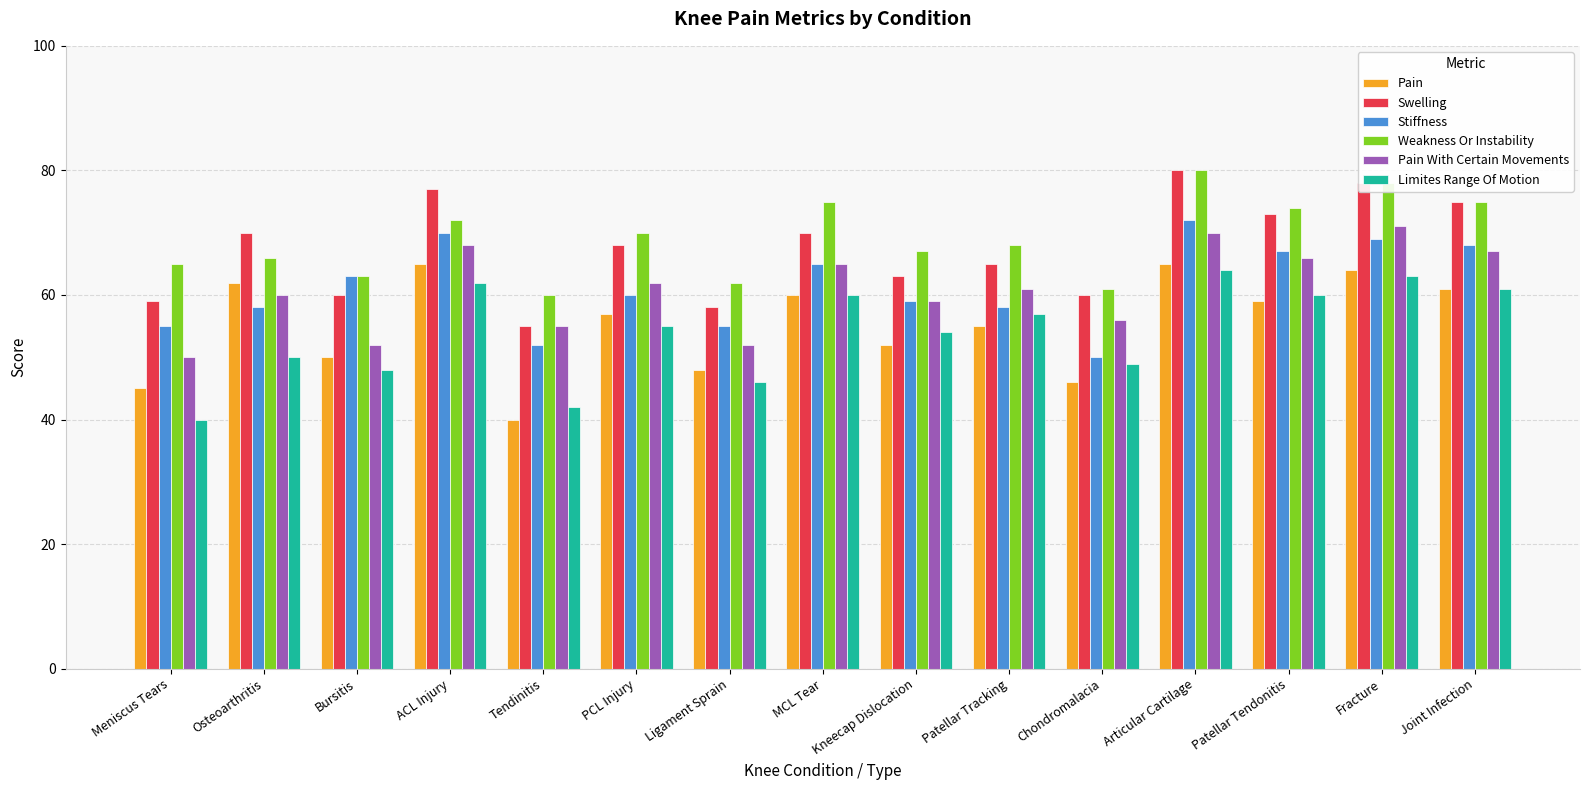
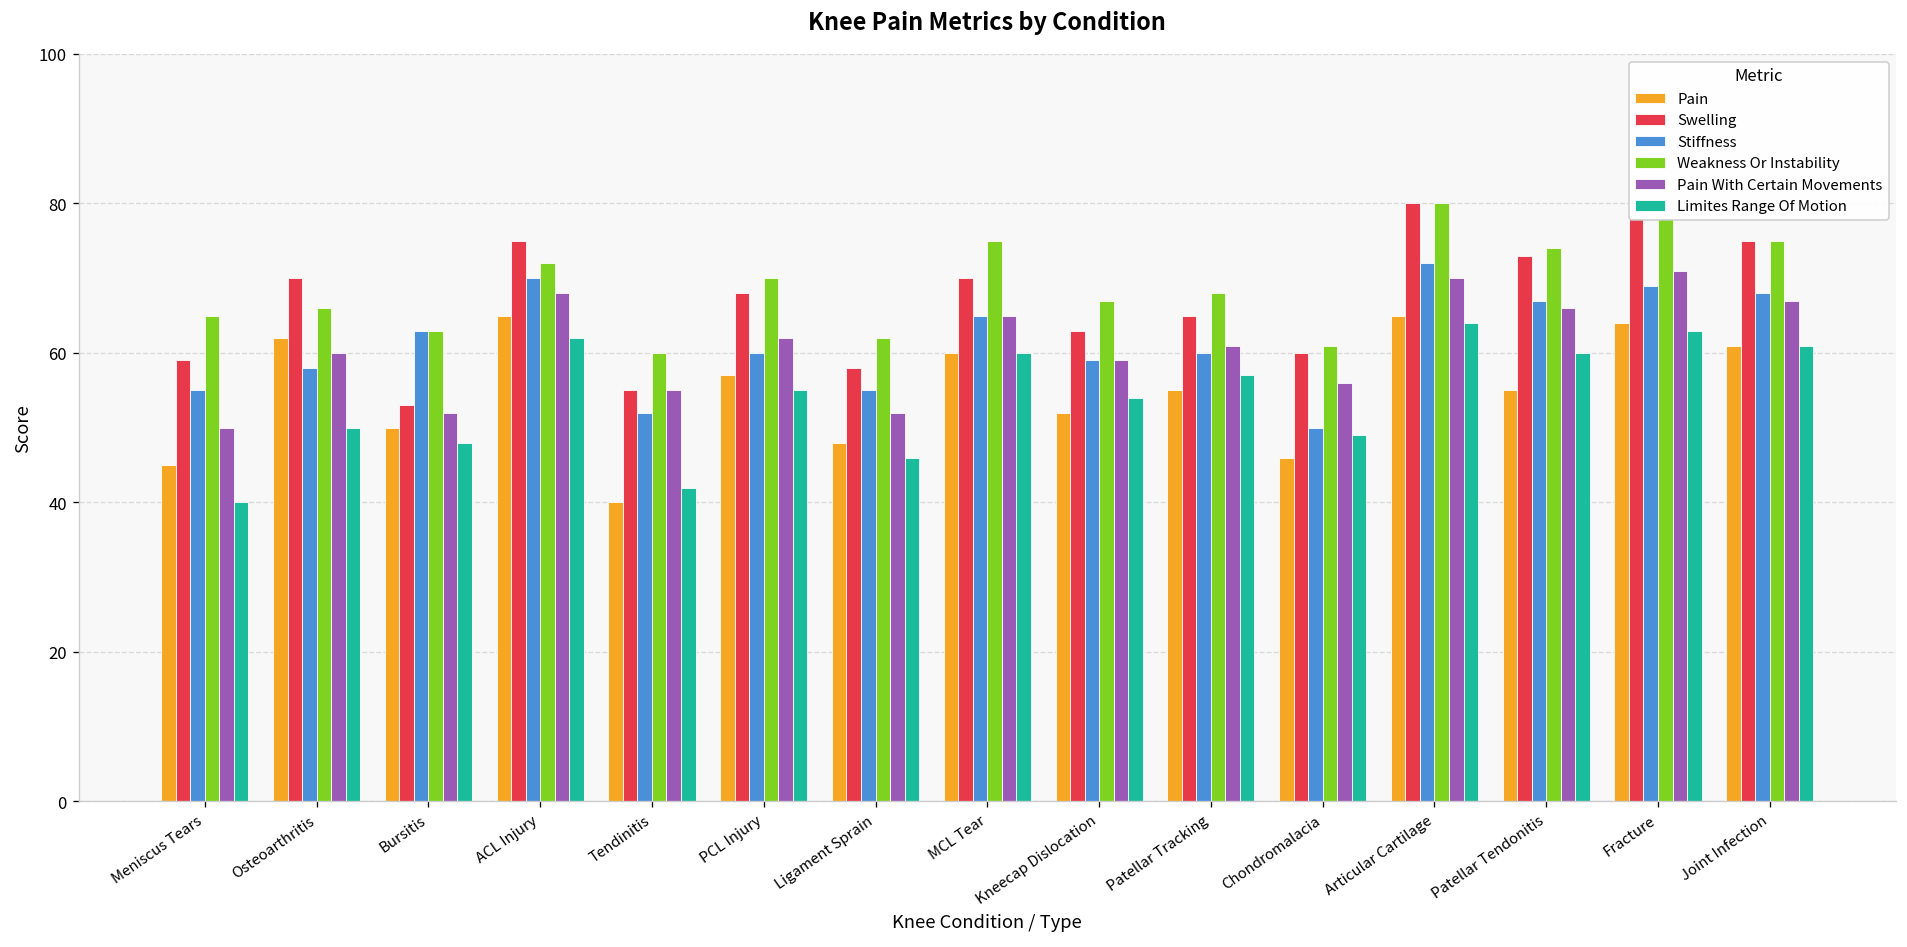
  {
    "Pain": {
      "Meniscus Tears": 45,
      "Osteoarthritis": 62,
      "Bursitis": 50,
      "ACL Injury": 65,
      "Tendinitis": 40,
      "PCL Injury": 57,
      "Ligament Sprain": 48,
      "MCL Tear": 60,
      "Kneecap Dislocation": 52,
      "Patellar Tracking": 55,
      "Chondromalacia": 46,
      "Articular Cartilage": 65,
-     "Patellar Tendonitis": 59,
+     "Patellar Tendonitis": 55,
      "Fracture": 64,
      "Joint Infection": 61
    },
    "Swelling": {
      "Meniscus Tears": 59,
      "Osteoarthritis": 70,
-     "Bursitis": 60,
-     "ACL Injury": 77,
+     "Bursitis": 53,
+     "ACL Injury": 75,
      "Tendinitis": 55,
      "PCL Injury": 68,
      "Ligament Sprain": 58,
      "MCL Tear": 70,
      "Kneecap Dislocation": 63,
      "Patellar Tracking": 65,
      "Chondromalacia": 60,
      "Articular Cartilage": 80,
      "Patellar Tendonitis": 73,
      "Joint Infection": 75
    },
    "Stiffness": {
      "Meniscus Tears": 55,
      "Osteoarthritis": 58,
      "Bursitis": 63,
      "ACL Injury": 70,
      "Tendinitis": 52,
      "PCL Injury": 60,
      "Ligament Sprain": 55,
      "MCL Tear": 65,
      "Kneecap Dislocation": 59,
-     "Patellar Tracking": 58,
+     "Patellar Tracking": 60,
      "Chondromalacia": 50,
      "Articular Cartilage": 72,
      "Patellar Tendonitis": 67,
      "Fracture": 69,
      "Joint Infection": 68
    },
    "Weakness Or Instability": {
      "Meniscus Tears": 65,
      "Osteoarthritis": 66,
      "Bursitis": 63,
      "ACL Injury": 72,
      "Tendinitis": 60,
      "PCL Injury": 70,
      "Ligament Sprain": 62,
      "MCL Tear": 75,
      "Kneecap Dislocation": 67,
      "Patellar Tracking": 68,
      "Chondromalacia": 61,
      "Articular Cartilage": 80,
      "Patellar Tendonitis": 74,
      "Joint Infection": 75
    },
    "Pain With Certain Movements": {
      "Meniscus Tears": 50,
      "Osteoarthritis": 60,
      "Bursitis": 52,
      "ACL Injury": 68,
      "Tendinitis": 55,
      "PCL Injury": 62,
      "Ligament Sprain": 52,
      "MCL Tear": 65,
      "Kneecap Dislocation": 59,
      "Patellar Tracking": 61,
      "Chondromalacia": 56,
      "Articular Cartilage": 70,
      "Patellar Tendonitis": 66,
      "Fracture": 71,
      "Joint Infection": 67
    },
    "Limites Range Of Motion": {
      "Meniscus Tears": 40,
      "Osteoarthritis": 50,
      "Bursitis": 48,
      "ACL Injury": 62,
      "Tendinitis": 42,
      "PCL Injury": 55,
      "Ligament Sprain": 46,
      "MCL Tear": 60,
      "Kneecap Dislocation": 54,
      "Patellar Tracking": 57,
      "Chondromalacia": 49,
      "Articular Cartilage": 64,
      "Patellar Tendonitis": 60,
      "Fracture": 63,
      "Joint Infection": 61
    }
  }
